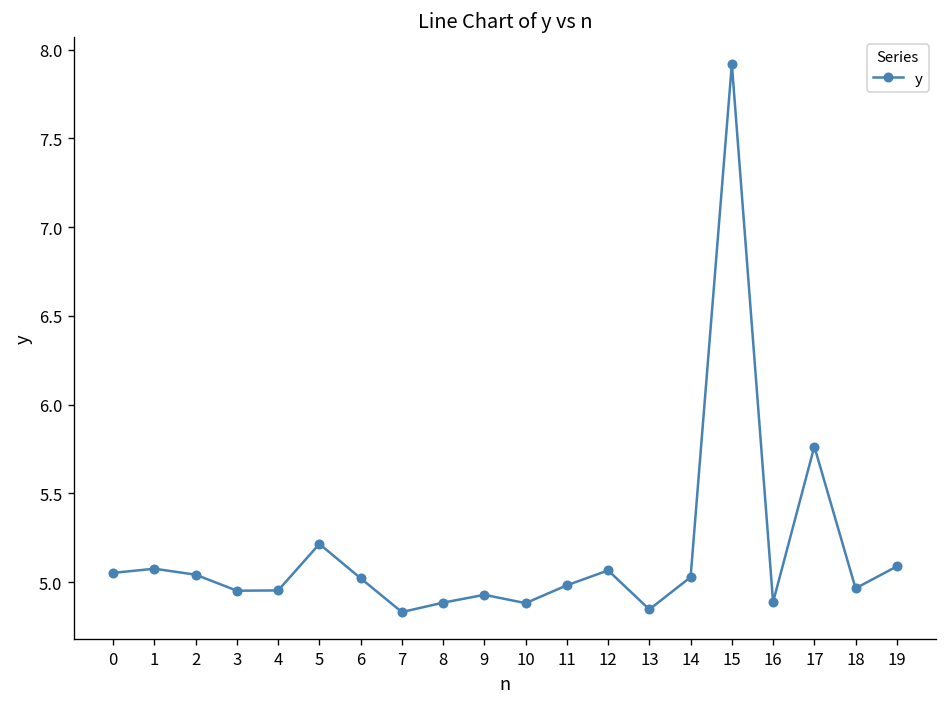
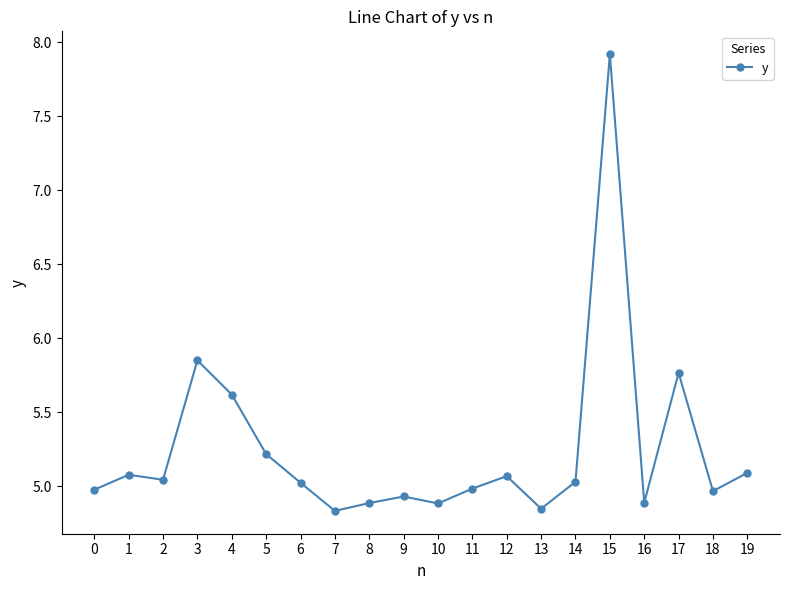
  {
-   "0": 5.05,
+   "0": 4.98,
    "1": 5.08,
    "2": 5.04,
-   "3": 4.95,
-   "4": 4.95,
+   "3": 5.85,
+   "4": 5.62,
    "5": 5.22,
    "6": 5.02,
    "7": 4.83,
    "8": 4.88,
    "9": 4.93,
    "10": 4.88,
    "11": 4.98,
    "12": 5.07,
    "13": 4.85,
    "14": 5.03,
    "15": 7.92,
    "16": 4.89,
    "17": 5.76,
    "18": 4.97,
    "19": 5.09
  }
